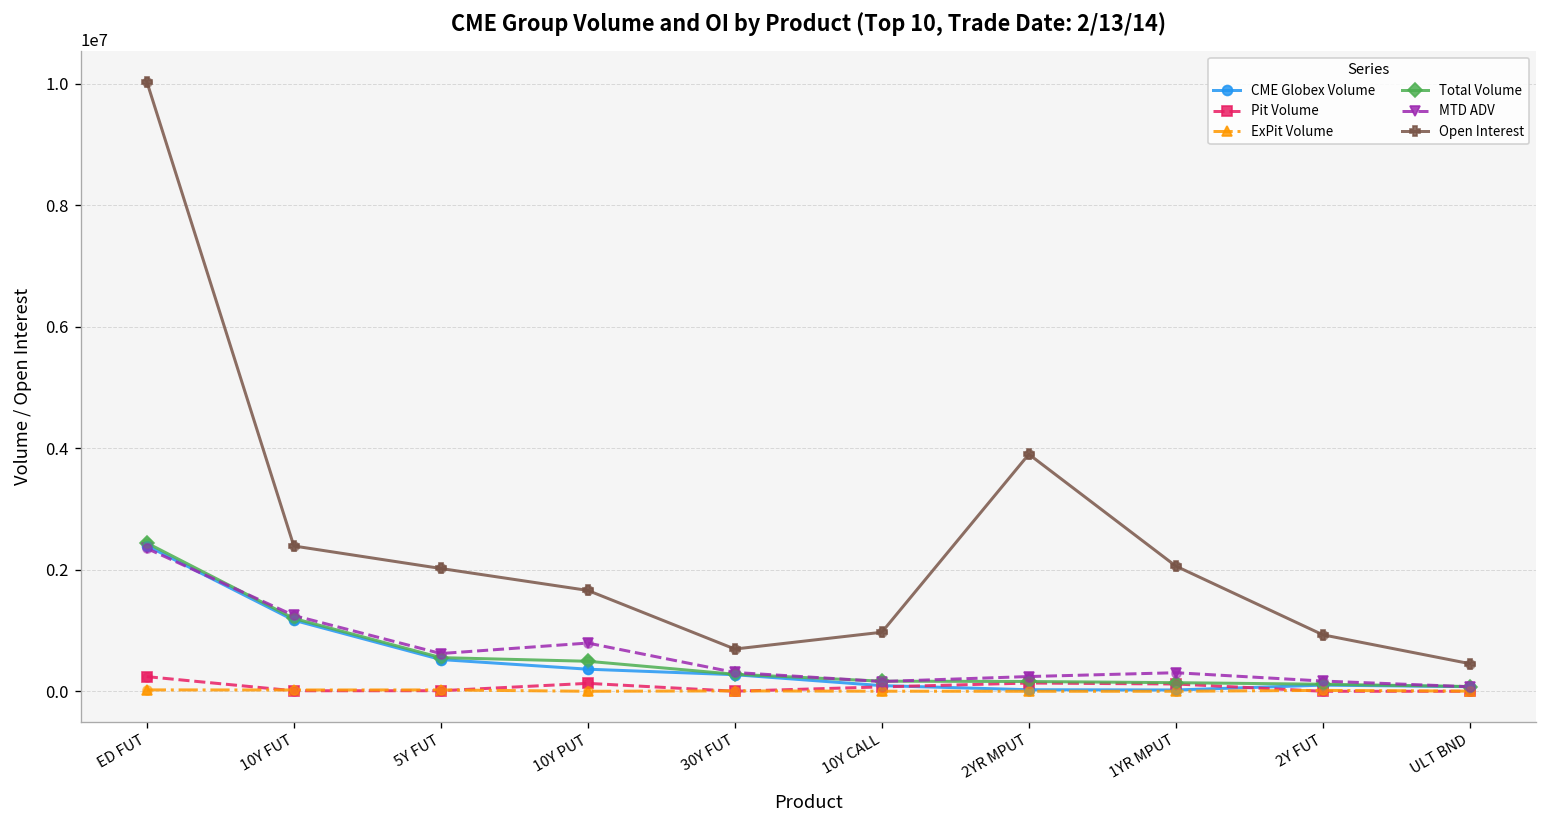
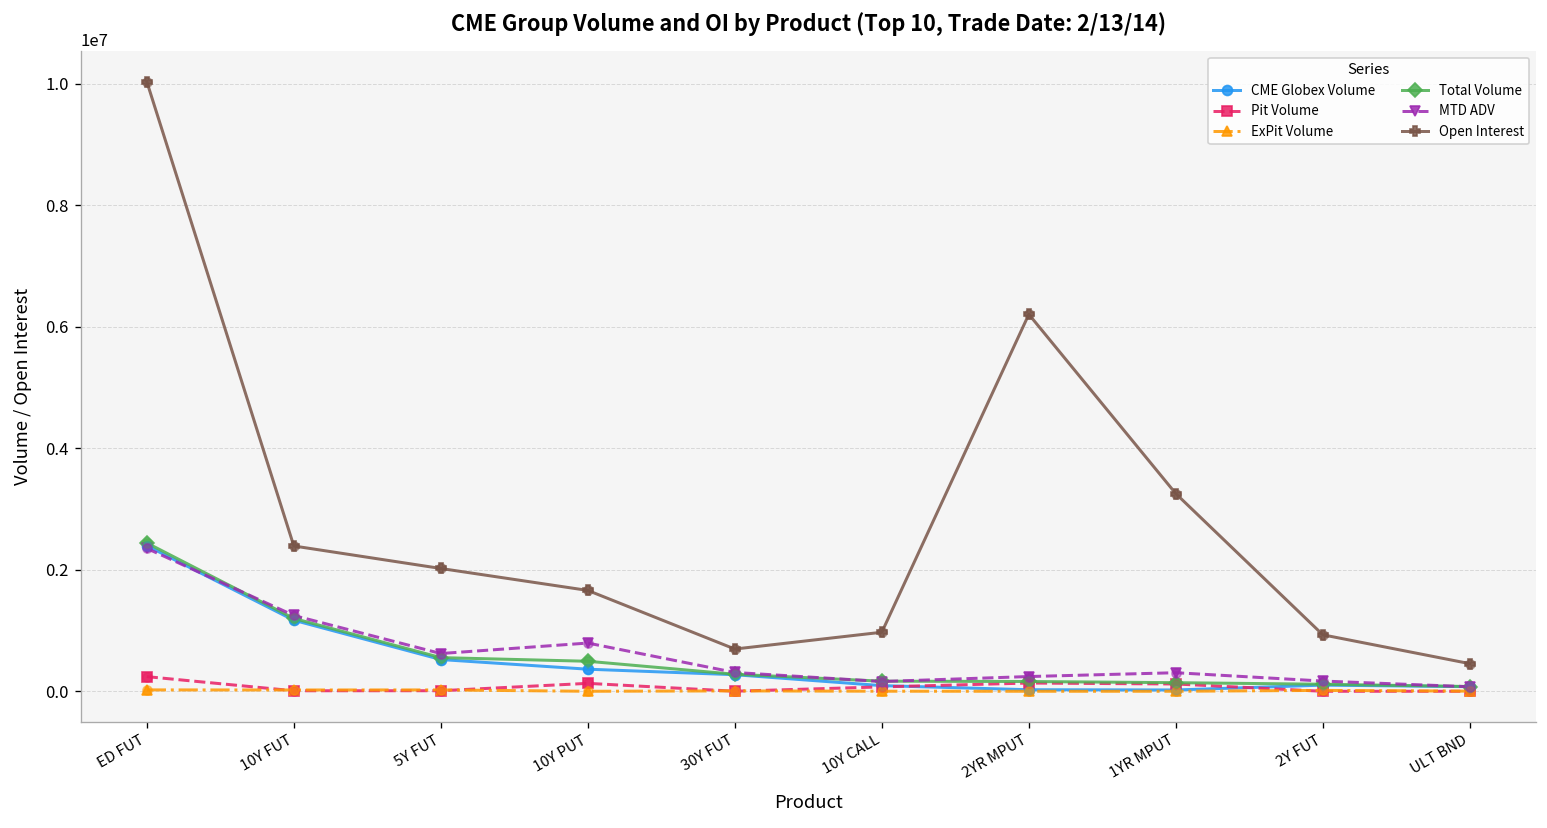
  {
    "CME Globex Volume": {
      "10Y PUT": 400000
    },
    "Pit Volume": {
      "ED FUT": 200000,
      "10Y PUT": 100000
    },
    "ExPit Volume": {
      "ED FUT": 0,
      "10Y PUT": 0,
      "10Y CALL": 0
    },
    "Total Volume": {
      "10Y PUT": 500000
    },
    "MTD ADV": {
      "5Y FUT": 600000,
      "10Y PUT": 800000,
      "2YR MPUT": 200000,
      "1YR MPUT": 300000,
      "2Y FUT": 200000
    },
    "Open Interest": {
      "ED FUT": 10000000,
      "10Y FUT": 2400000,
      "5Y FUT": 2000000,
      "10Y PUT": 1700000,
      "30Y FUT": 700000,
      "10Y CALL": 1000000,
-     "2YR MPUT": 3900000,
-     "1YR MPUT": 2100000,
+     "2YR MPUT": 6200000,
+     "1YR MPUT": 3300000,
      "2Y FUT": 900000,
      "ULT BND": 500000
    }
  }
